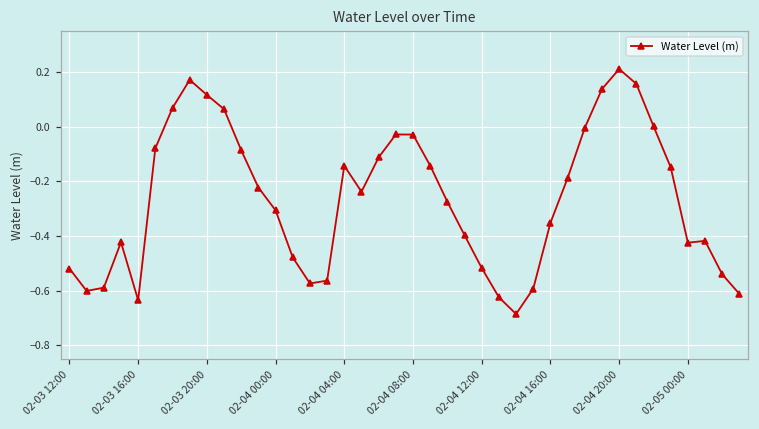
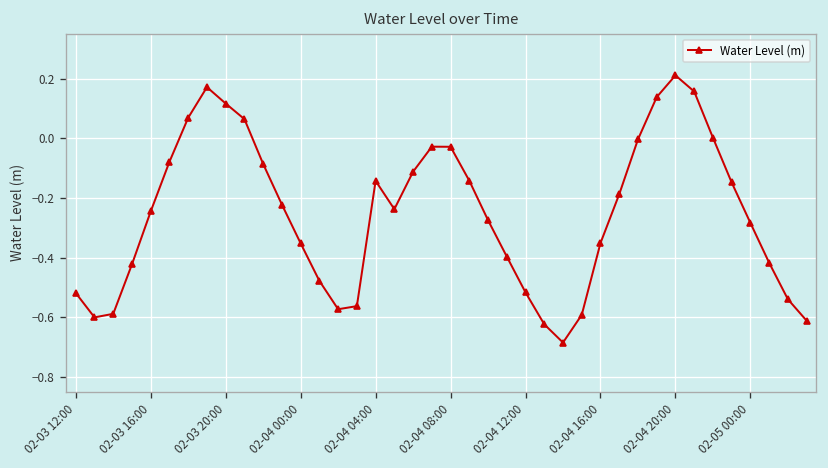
  {
    "02-03 12:00": -0.52,
-   "02-03 16:00": -0.63,
+   "02-03 16:00": -0.25,
    "02-03 20:00": 0.12,
-   "02-04 00:00": -0.31,
+   "02-04 00:00": -0.35,
    "02-04 04:00": -0.14,
    "02-04 08:00": -0.03,
    "02-04 12:00": -0.52,
    "02-04 16:00": -0.35,
    "02-04 20:00": 0.21,
-   "02-05 00:00": -0.42
+   "02-05 00:00": -0.28
  }
